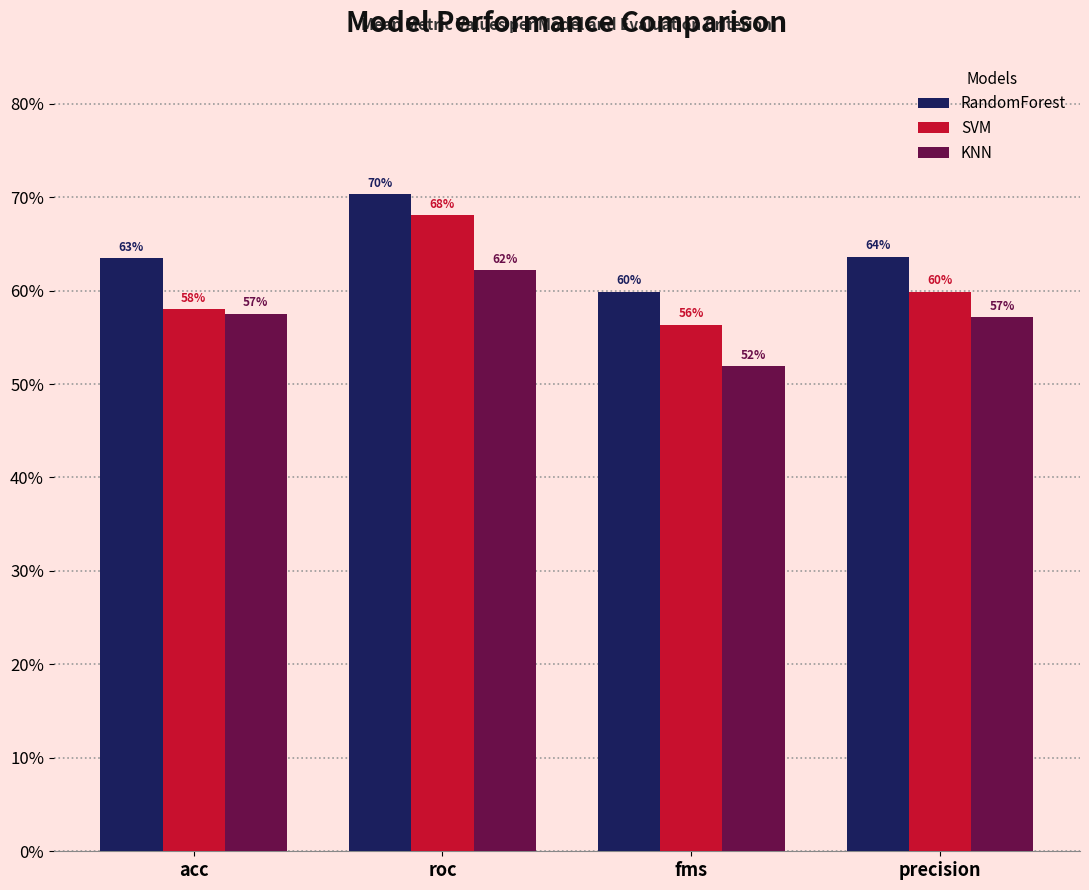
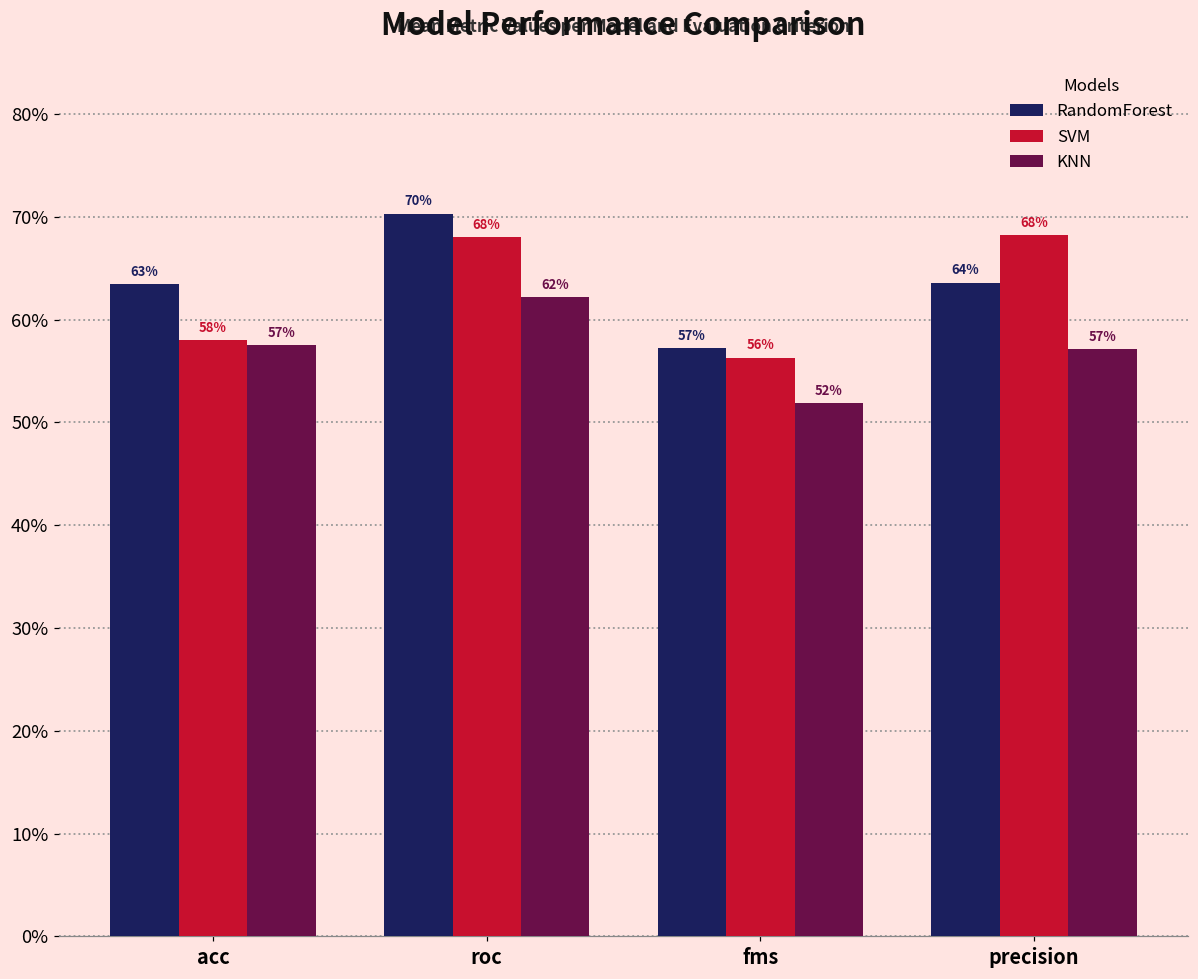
  {
    "RandomForest": {
      "acc": "63%",
      "roc": "70%",
-     "fms": "60%",
+     "fms": "57%",
      "precision": "64%"
    },
    "SVM": {
      "acc": "58%",
      "roc": "68%",
      "fms": "56%",
-     "precision": "60%"
+     "precision": "68%"
    },
    "KNN": {
      "acc": "57%",
      "roc": "62%",
      "fms": "52%",
      "precision": "57%"
    }
  }
